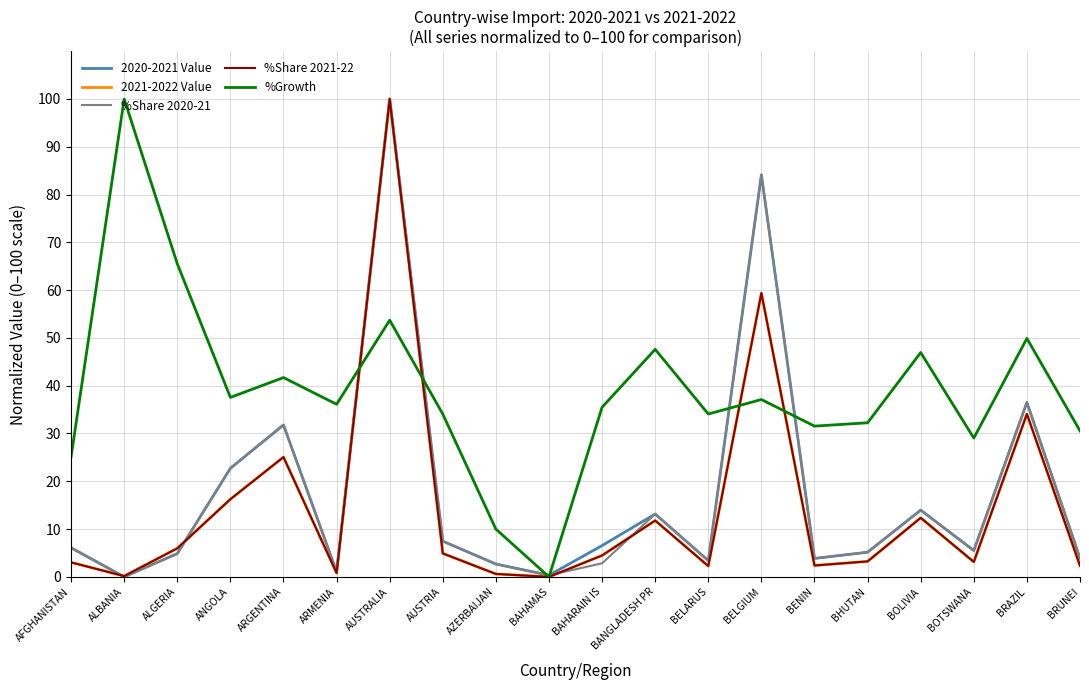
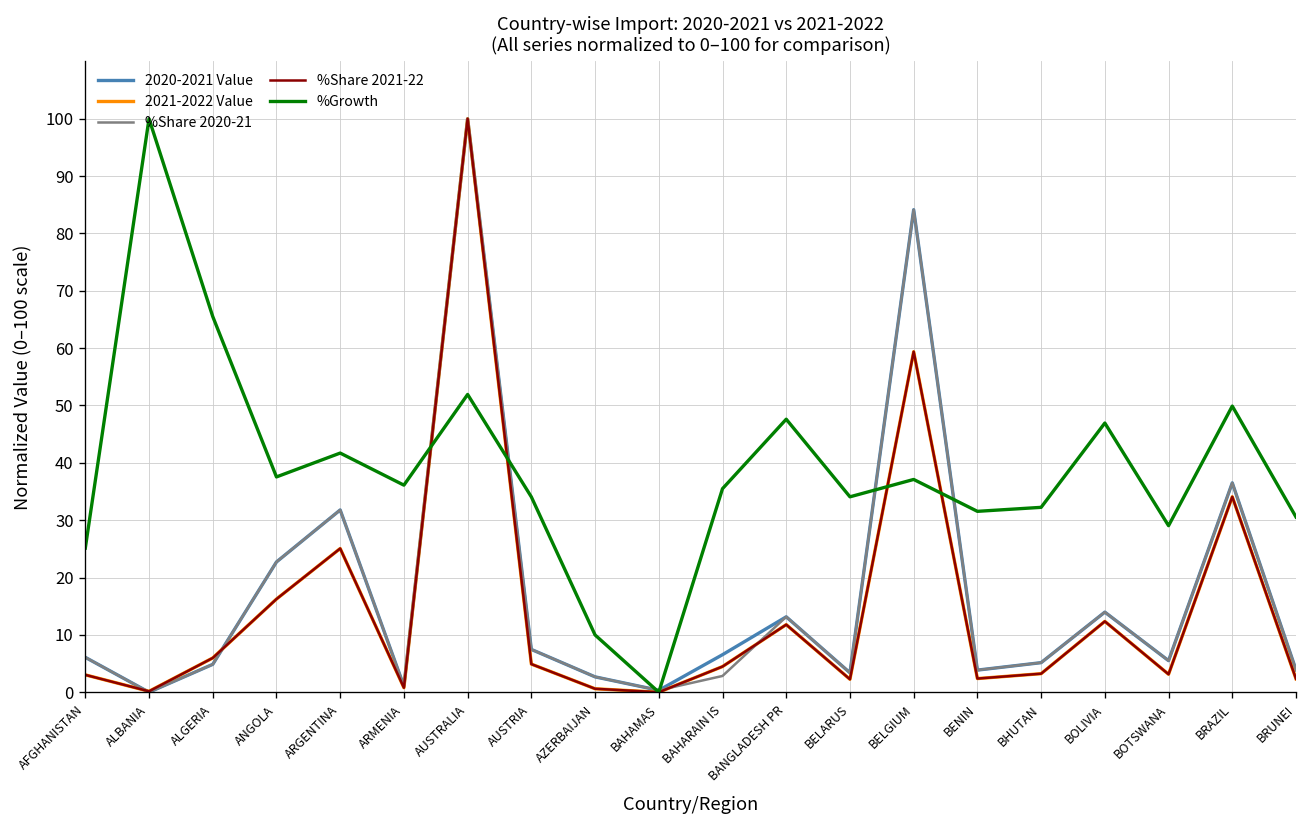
  {
    "2020-2021 Value": {
      "BAHARAIN IS": 7
    },
    "%Share 2021-22": {
      "AFGHANISTAN": 3,
      "ALGERIA": 6,
      "ANGOLA": 16,
      "ARGENTINA": 25,
      "AUSTRIA": 5,
      "AZERBAIJAN": 1,
      "BAHARAIN IS": 4,
      "BANGLADESH PR": 12,
      "BELARUS": 2,
      "BELGIUM": 59,
      "BENIN": 2,
      "BHUTAN": 3,
      "BOLIVIA": 12,
      "BOTSWANA": 3,
      "BRAZIL": 34,
      "BRUNEI": 2
    },
    "%Share 2020-21": {
      "BAHARAIN IS": 3
    },
    "%Growth": {
      "AFGHANISTAN": 25,
      "ALBANIA": 100,
      "ALGERIA": 66,
      "ANGOLA": 38,
      "ARGENTINA": 42,
      "ARMENIA": 36,
-     "AUSTRALIA": 54,
+     "AUSTRALIA": 52,
      "AUSTRIA": 34,
      "AZERBAIJAN": 10,
      "BAHARAIN IS": 35,
      "BANGLADESH PR": 48,
      "BELARUS": 34,
      "BELGIUM": 37,
      "BENIN": 32,
      "BHUTAN": 32,
      "BOLIVIA": 47,
      "BOTSWANA": 29,
      "BRAZIL": 50,
      "BRUNEI": 31
    }
  }
